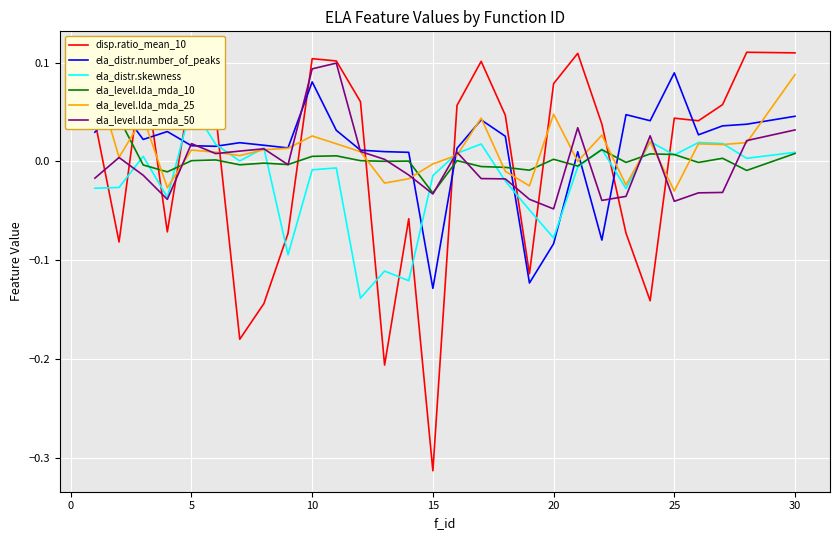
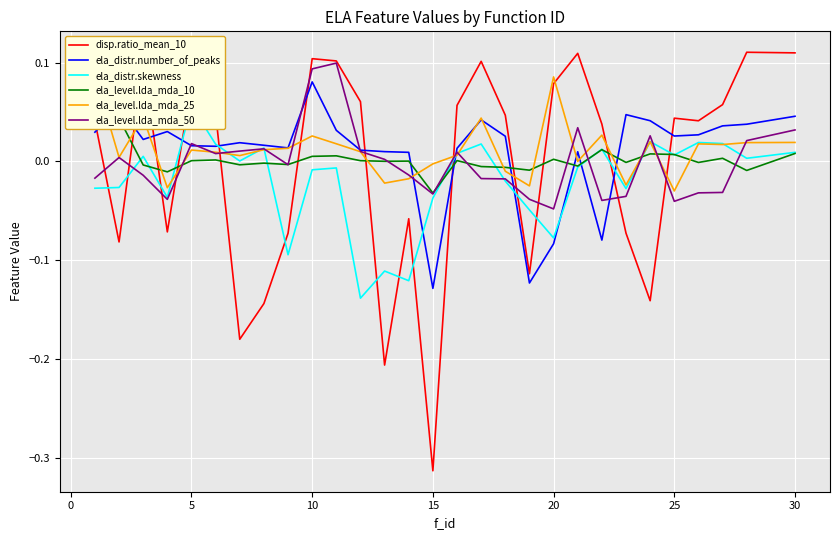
  {
    "disp.ratio_mean_10": {
      "10": 0.10,
      "15": -0.31,
      "20": 0.08,
      "25": 0.04,
      "30": 0.11
    },
    "ela_distr.number_of_peaks": {
      "10": 0.08,
      "15": -0.13,
      "20": -0.08,
-     "25": 0.09,
+     "25": 0.03,
      "30": 0.05
    },
    "ela_distr.skewness": {
      "10": -0.01,
-     "15": -0.01,
+     "15": -0.04,
      "20": -0.08
    },
    "ela_level.lda_mda_10": {
      "5": 0.00,
      "10": 0.01,
      "20": 0.00
    },
    "ela_level.lda_mda_25": {
      "5": 0.01,
      "10": 0.03,
      "15": 0.00,
-     "20": 0.05,
+     "20": 0.09,
      "25": -0.03,
-     "30": 0.09
+     "30": 0.02
    },
    "ela_level.lda_mda_50": {
      "10": 0.09,
      "20": -0.05,
      "25": -0.04,
      "30": 0.03
    }
  }
